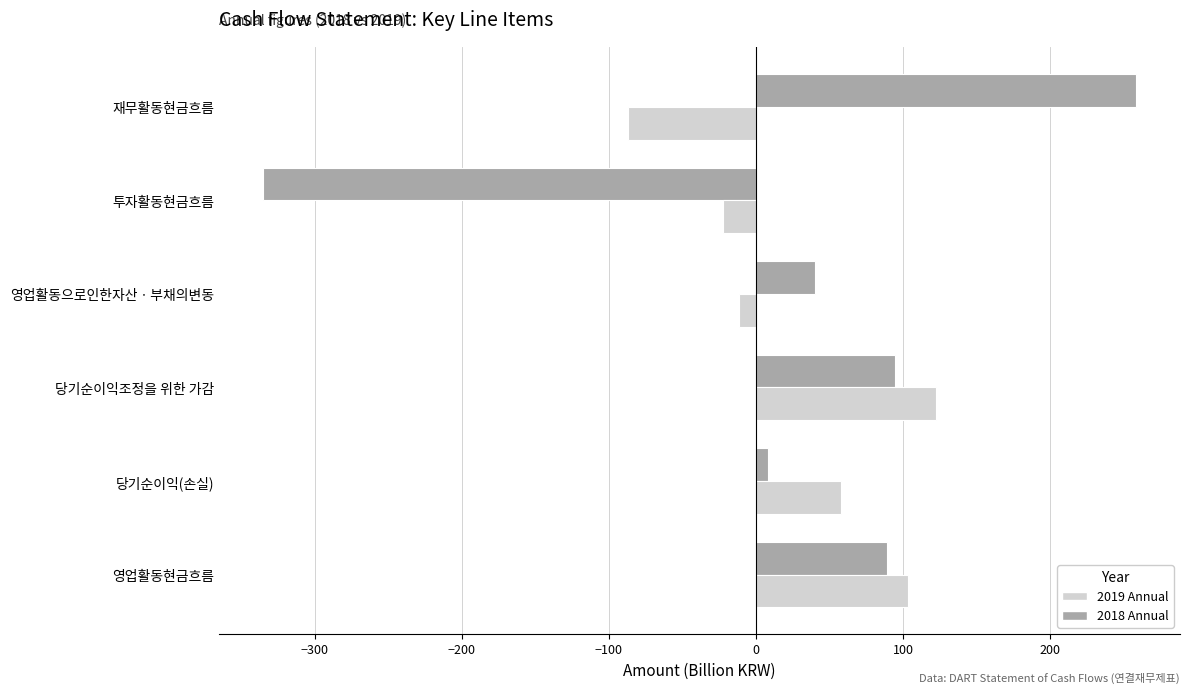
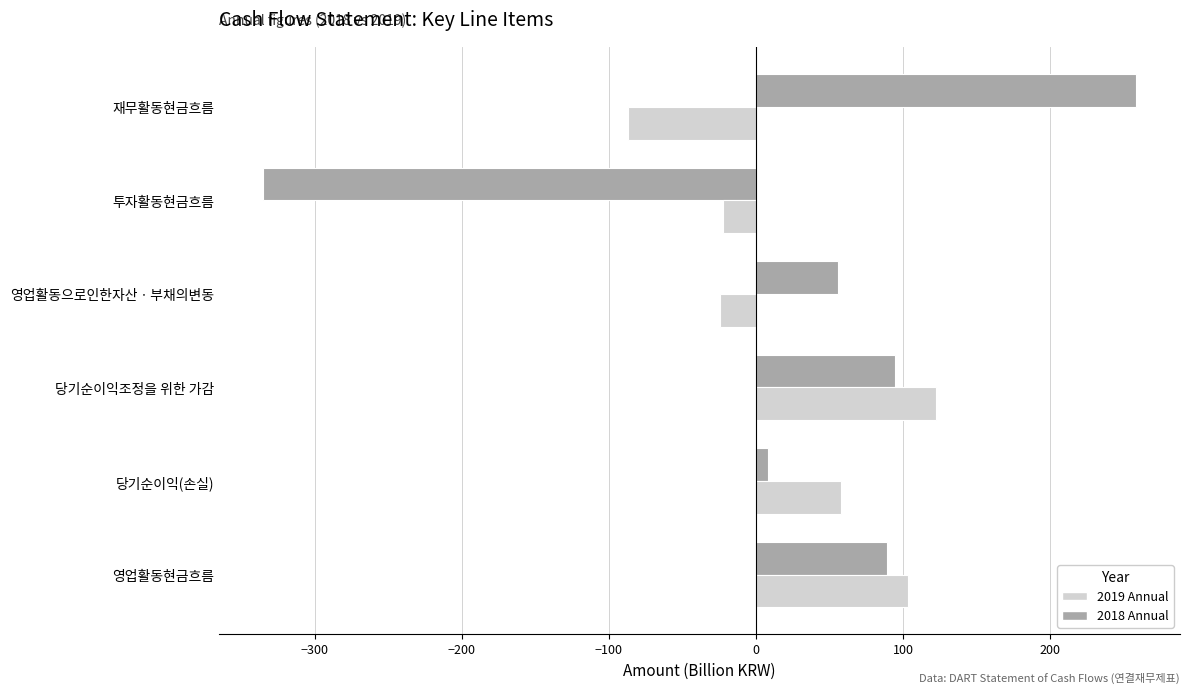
  {
    "2018 Annual": {
      "재무활동현금흐름": 259,
      "투자활동현금흐름": -335,
-     "영업활동으로인한자산ㆍ부채의변동": 40,
+     "영업활동으로인한자산ㆍ부채의변동": 56,
      "당기순이익조정을 위한 가감": 95,
      "당기순이익(손실)": 8,
      "영업활동현금흐름": 89
    },
    "2019 Annual": {
      "재무활동현금흐름": -87,
      "투자활동현금흐름": -22,
-     "영업활동으로인한자산ㆍ부채의변동": -11,
+     "영업활동으로인한자산ㆍ부채의변동": -25,
      "당기순이익조정을 위한 가감": 122,
      "당기순이익(손실)": 58,
      "영업활동현금흐름": 104
    }
  }
